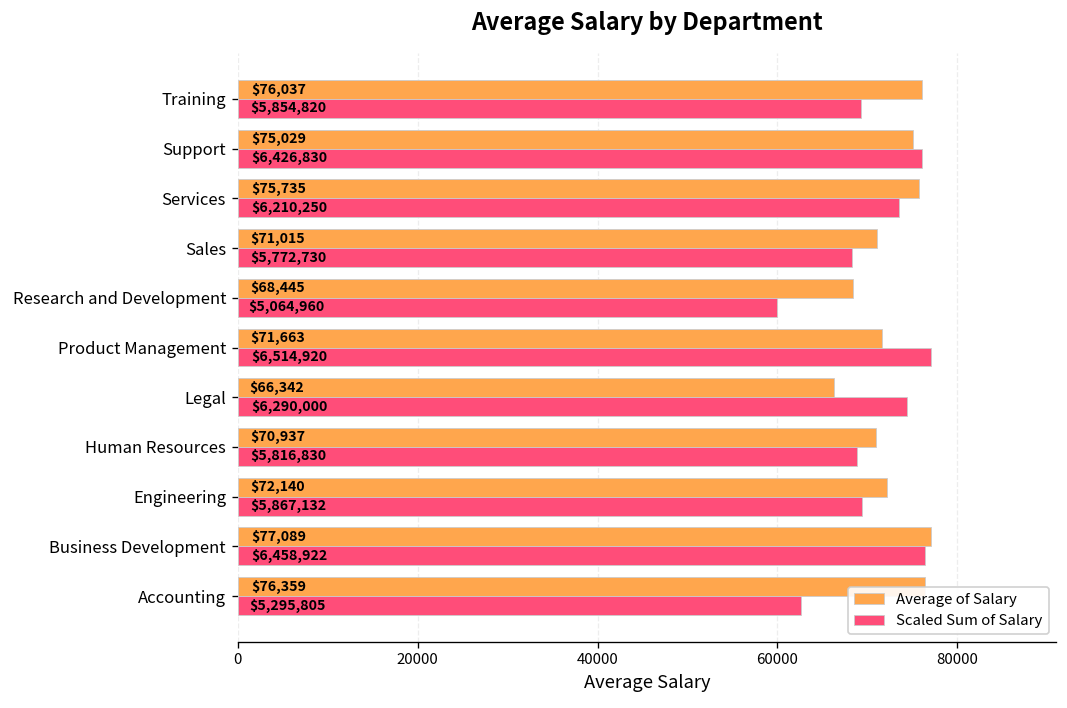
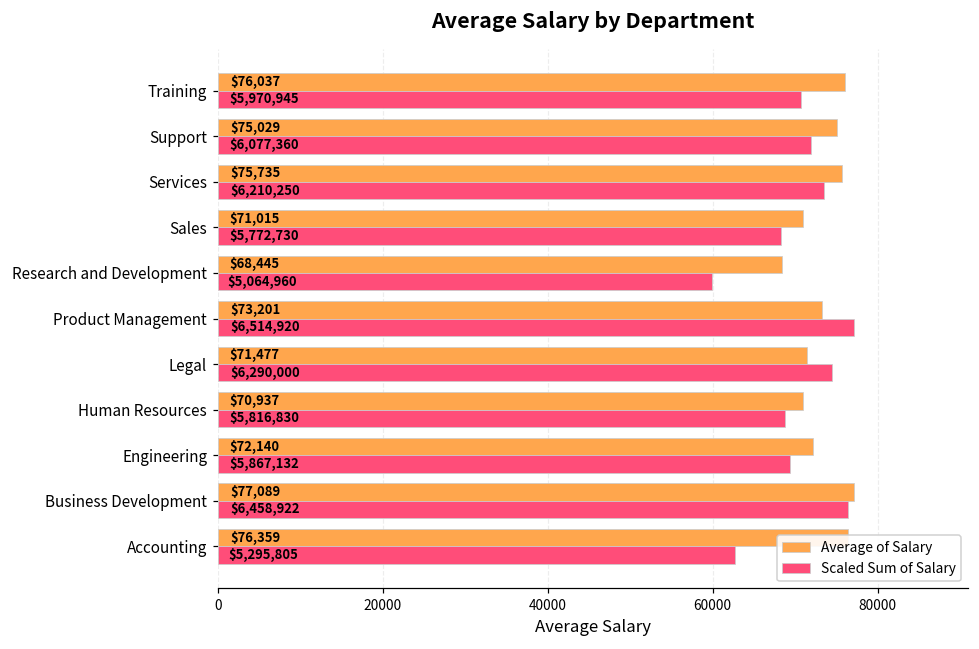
  {
    "Average of Salary": {
      "Training": "$76,037",
      "Support": "$75,029",
      "Services": "$75,735",
      "Sales": "$71,015",
      "Research and Development": "$68,445",
-     "Product Management": "$71,663",
-     "Legal": "$66,342",
+     "Product Management": "$73,201",
+     "Legal": "$71,477",
      "Human Resources": "$70,937",
      "Engineering": "$72,140",
      "Business Development": "$77,089"
    },
    "Scaled Sum of Salary": {
-     "Training": "$5,854,820",
-     "Support": "$6,426,830"
+     "Training": "$5,970,945",
+     "Support": "$6,077,360"
    }
  }
